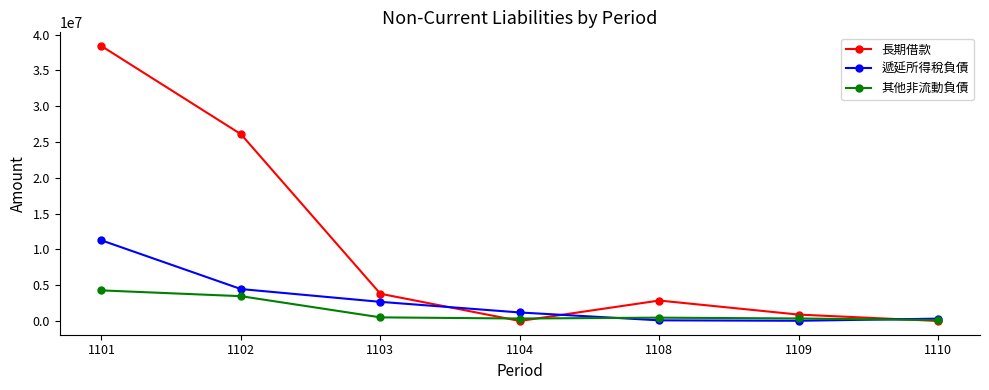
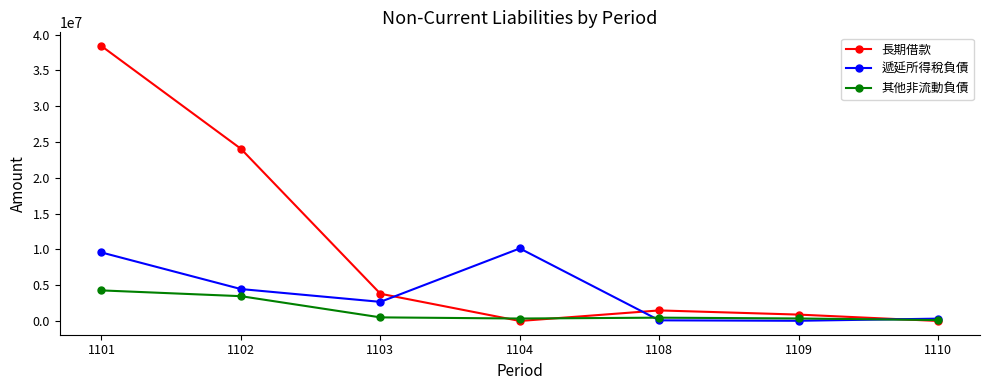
  {
    "長期借款": {
      "1101": 38000000,
-     "1102": 26000000,
+     "1102": 24000000,
      "1103": 4000000,
-     "1108": 3000000,
+     "1108": 1000000,
      "1109": 1000000
    },
    "遞延所得稅負債": {
-     "1101": 11000000,
+     "1101": 10000000,
      "1102": 4000000,
      "1103": 3000000,
-     "1104": 1000000,
+     "1104": 10000000,
      "1108": 0
    },
    "其他非流動負債": {
      "1101": 4000000,
      "1102": 3000000,
      "1103": 1000000,
      "1108": 0
    }
  }
